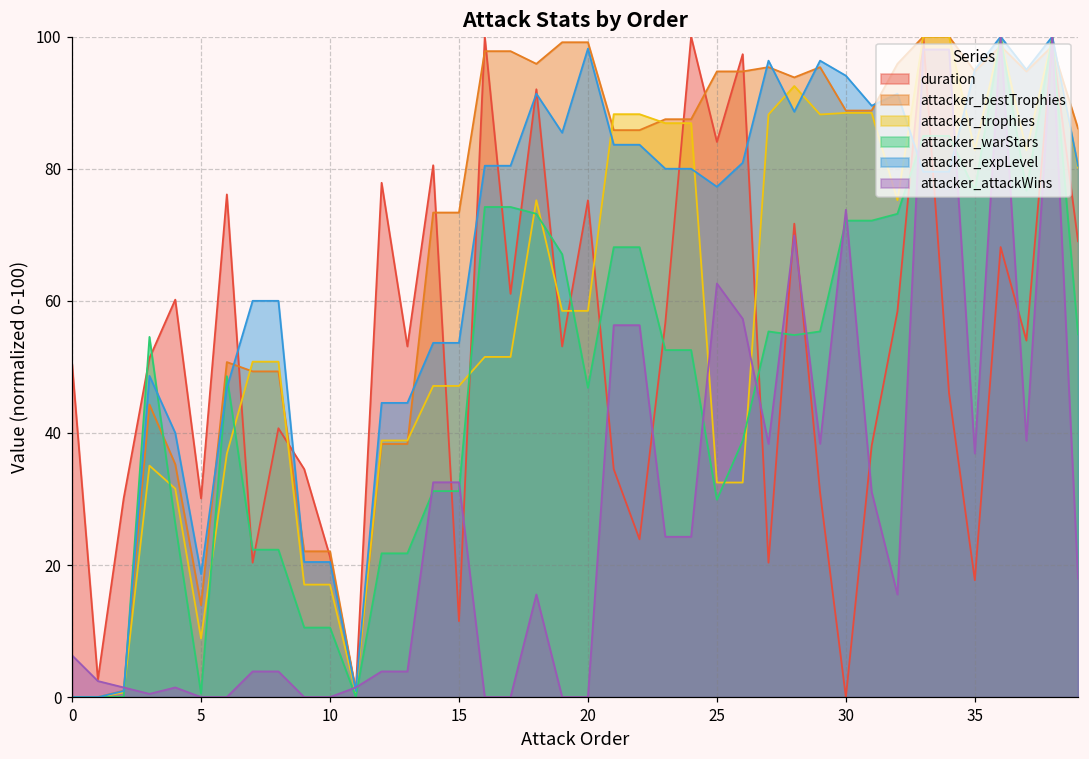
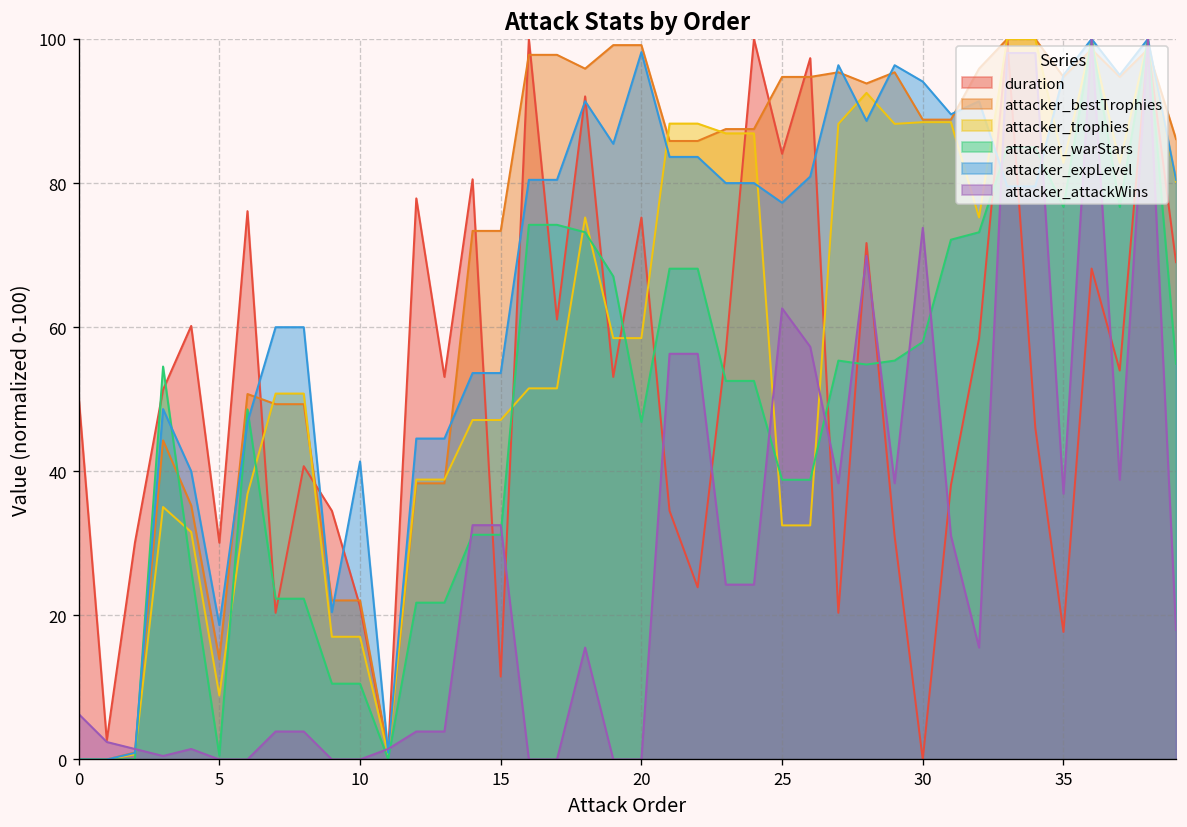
  {
    "attacker_warStars": {
      "5": 1,
      "10": 11,
      "15": 31,
      "20": 47,
-     "25": 30,
-     "30": 72
+     "25": 39,
+     "30": 58
    },
    "attacker_expLevel": {
      "5": 19,
-     "10": 20,
+     "10": 41,
      "15": 54,
      "20": 98,
      "25": 77,
      "30": 94
    },
    "attacker_attackWins": {
      "0": 6,
      "5": 0,
      "10": 0,
      "15": 33,
      "20": 0,
      "25": 63,
      "30": 74,
      "35": 37
    }
  }
